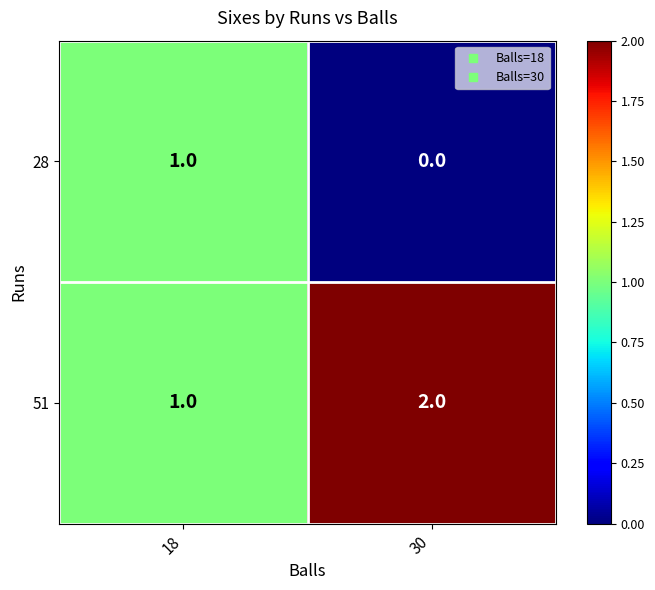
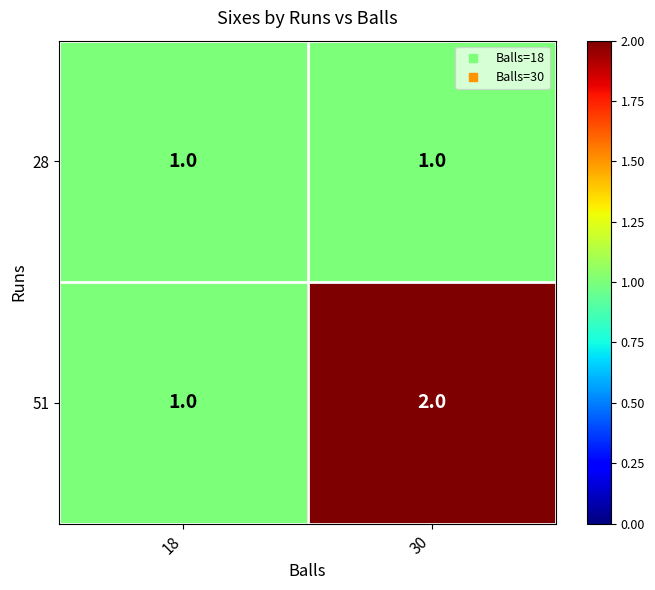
  {
    "28": {
      "18": 1.0,
-     "30": 0.0
+     "30": 1.0
    },
    "51": {
      "18": 1.0,
      "30": 2.0
    }
  }
